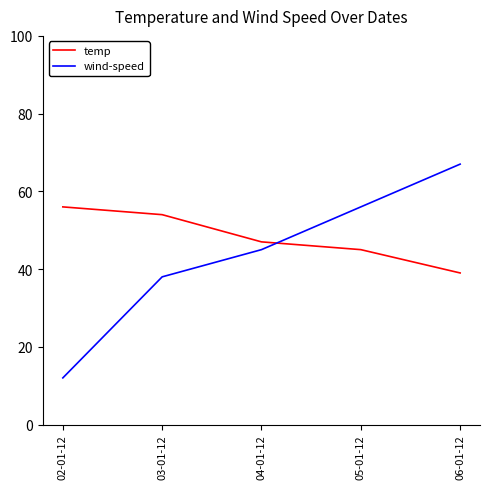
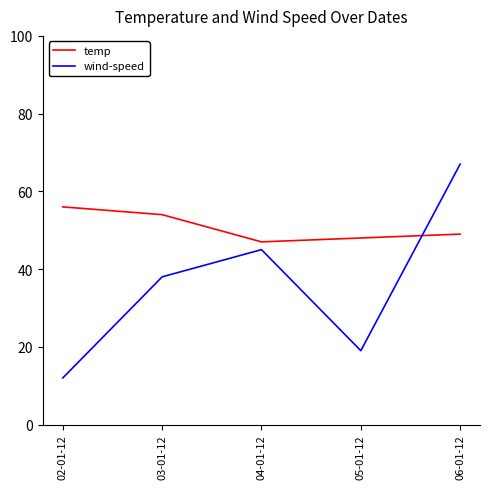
  {
    "temp": {
      "02-01-12": 56,
      "03-01-12": 54,
      "04-01-12": 47,
-     "05-01-12": 45,
-     "06-01-12": 39
+     "05-01-12": 48,
+     "06-01-12": 49
    },
    "wind-speed": {
      "02-01-12": 12,
      "03-01-12": 38,
      "04-01-12": 45,
-     "05-01-12": 56,
+     "05-01-12": 19,
      "06-01-12": 67
    }
  }
